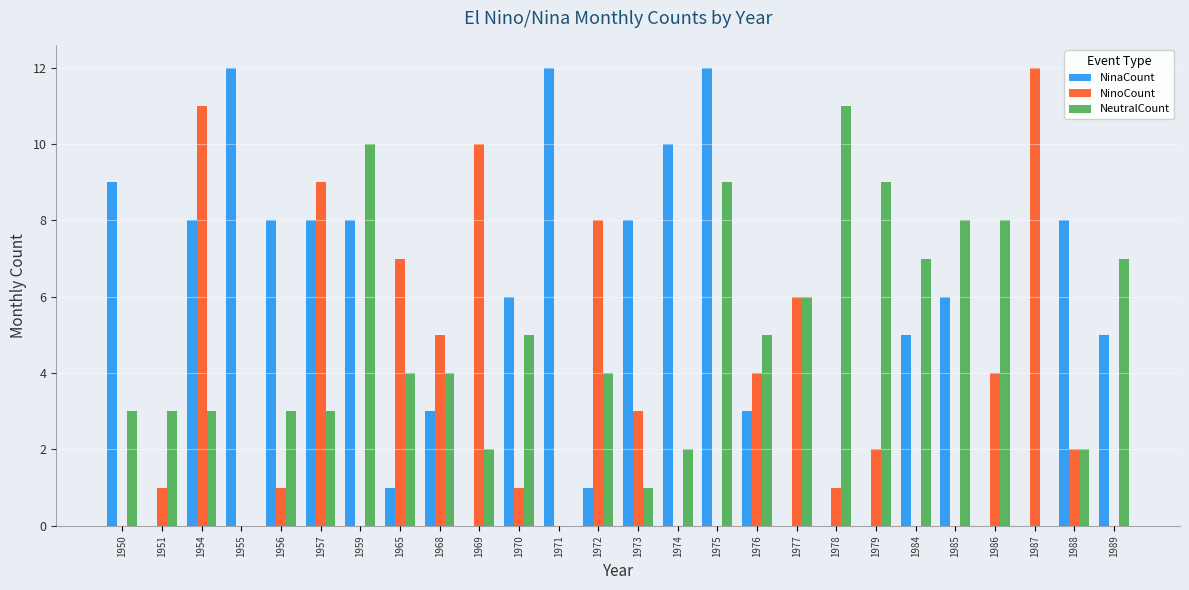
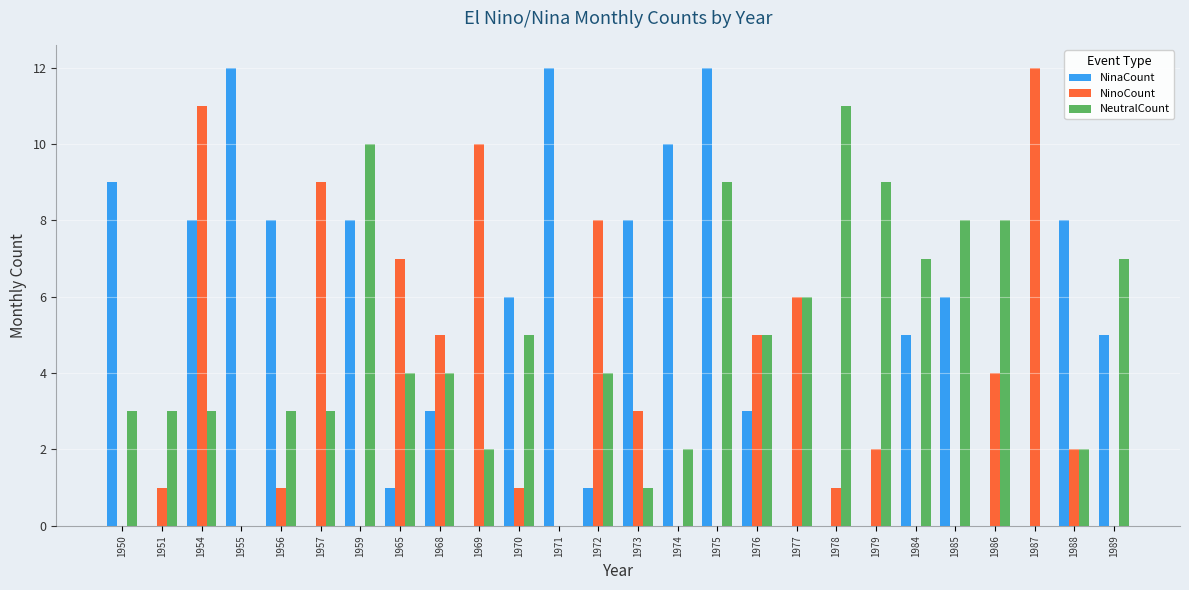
  {
    "NinaCount": {
      "1950": 9,
      "1951": 0,
      "1954": 8,
      "1955": 12,
      "1956": 8,
-     "1957": 8,
+     "1957": 0,
      "1959": 8,
      "1965": 1,
      "1968": 3,
      "1969": 0,
      "1970": 6,
      "1971": 12,
      "1972": 1,
      "1973": 8,
      "1974": 10,
      "1975": 12,
      "1976": 3,
      "1977": 0,
      "1978": 0,
      "1979": 0,
      "1984": 5,
      "1985": 6,
      "1986": 0,
      "1987": 0,
      "1988": 8,
      "1989": 5
    },
    "NinoCount": {
      "1950": 0,
      "1951": 1,
      "1954": 11,
      "1955": 0,
      "1956": 1,
      "1957": 9,
      "1959": 0,
      "1965": 7,
      "1968": 5,
      "1969": 10,
      "1970": 1,
      "1971": 0,
      "1972": 8,
      "1973": 3,
      "1974": 0,
      "1975": 0,
-     "1976": 4,
+     "1976": 5,
      "1977": 6,
      "1978": 1,
      "1979": 2,
      "1984": 0,
      "1985": 0,
      "1986": 4,
      "1987": 12,
      "1988": 2,
      "1989": 0
    },
    "NeutralCount": {
      "1950": 3,
      "1951": 3,
      "1954": 3,
      "1955": 0,
      "1956": 3,
      "1957": 3,
      "1959": 10,
      "1965": 4,
      "1968": 4,
      "1969": 2,
      "1970": 5,
      "1971": 0,
      "1972": 4,
      "1973": 1,
      "1974": 2,
      "1975": 9,
      "1976": 5,
      "1977": 6,
      "1978": 11,
      "1979": 9,
      "1984": 7,
      "1985": 8,
      "1986": 8,
      "1987": 0,
      "1988": 2,
      "1989": 7
    }
  }
